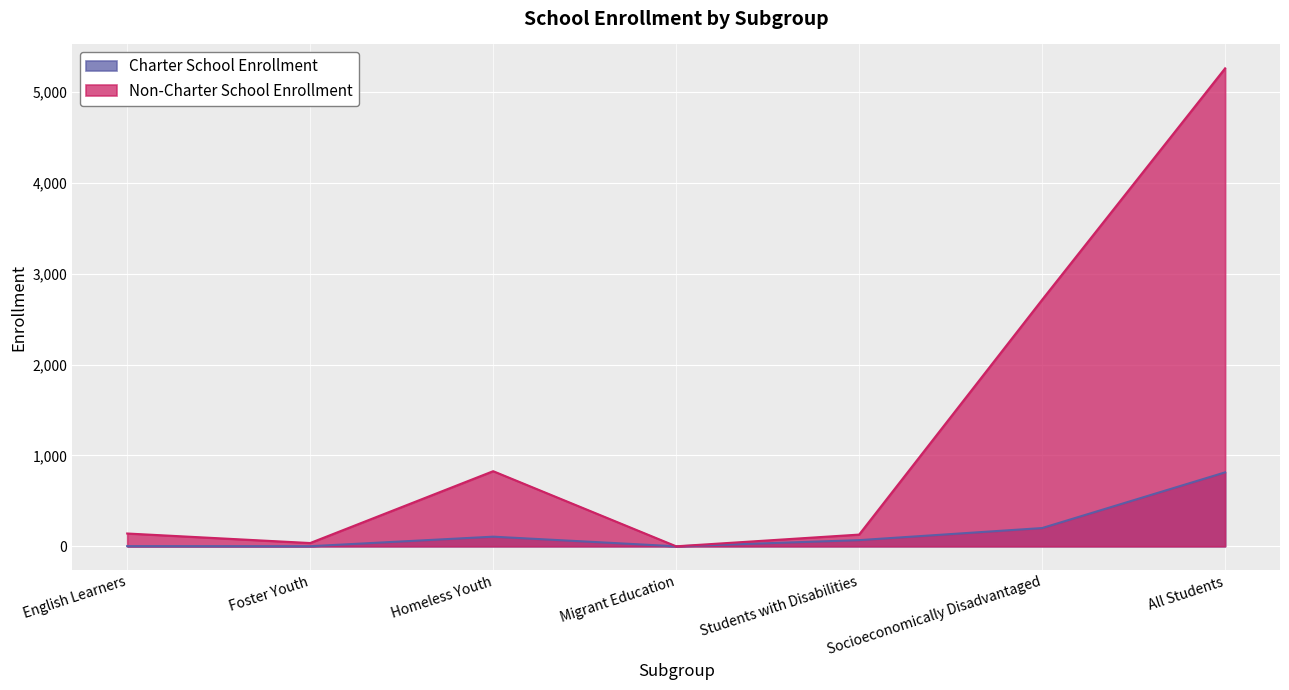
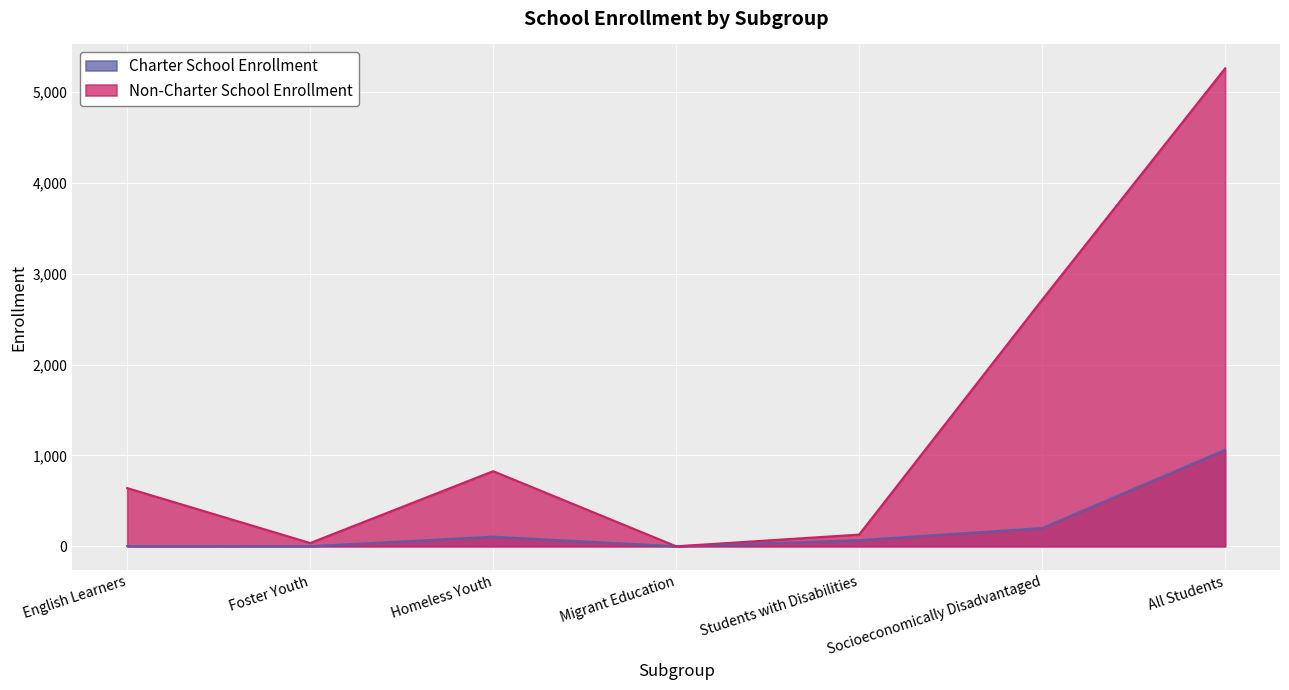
  {
    "Charter School Enrollment": {
      "English Learners": "0",
      "Foster Youth": "0",
      "Homeless Youth": "100",
      "Students with Disabilities": "100",
      "Socioeconomically Disadvantaged": "200",
-     "All Students": "800"
+     "All Students": "1,100"
    },
    "Non-Charter School Enrollment": {
-     "English Learners": "100",
+     "English Learners": "600",
      "Foster Youth": "0",
      "Homeless Youth": "800",
      "Students with Disabilities": "100",
      "Socioeconomically Disadvantaged": "2,700",
      "All Students": "5,300"
    }
  }
